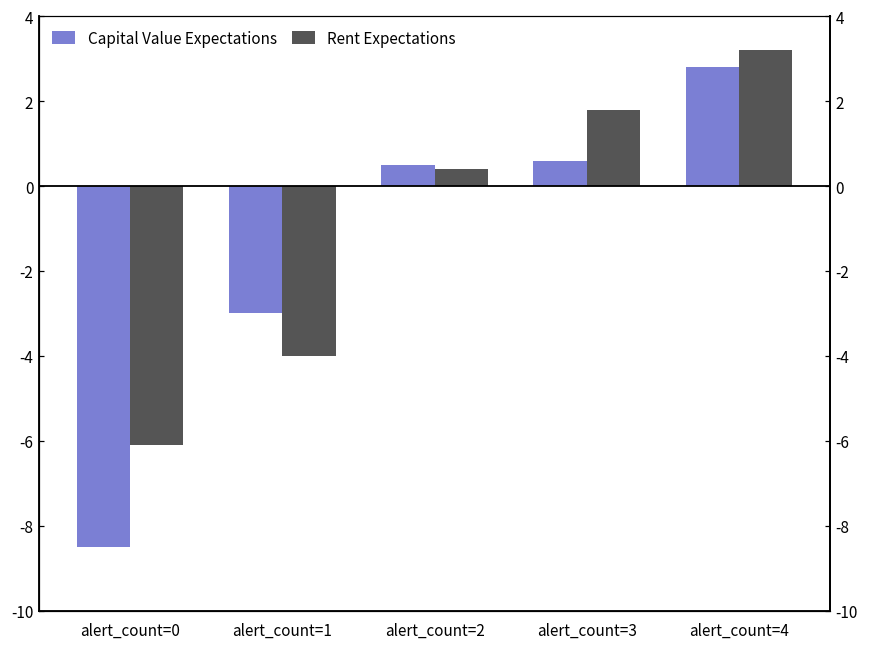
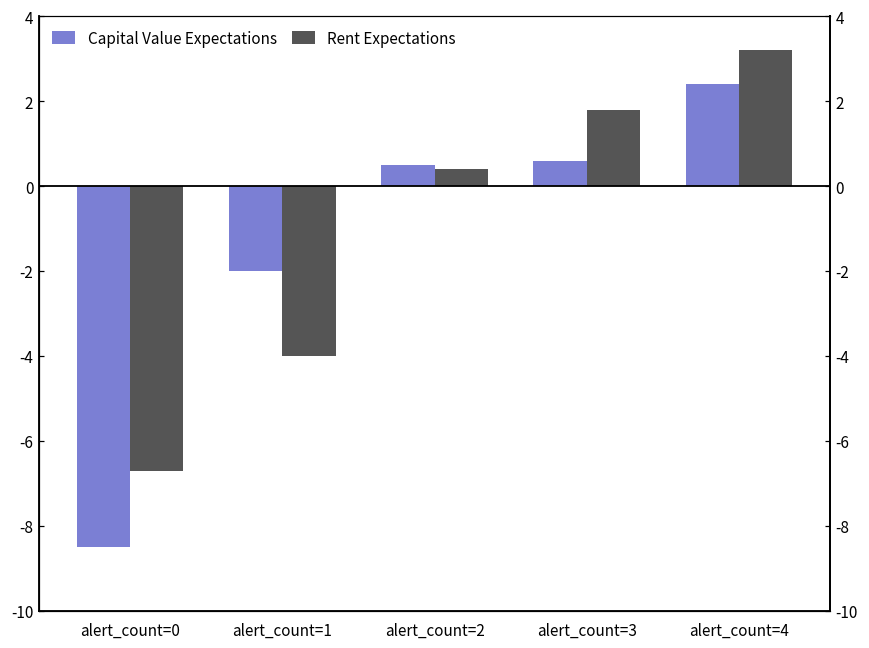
  {
    "Capital Value Expectations": {
      "alert_count=0": -8.5,
-     "alert_count=1": -3,
+     "alert_count=1": -2,
      "alert_count=2": 0.5,
      "alert_count=3": 0.6,
-     "alert_count=4": 2.8
+     "alert_count=4": 2.4
    },
    "Rent Expectations": {
-     "alert_count=0": -6.1,
+     "alert_count=0": -6.7,
      "alert_count=1": -4.0,
      "alert_count=2": 0.4,
      "alert_count=3": 1.8,
      "alert_count=4": 3.2
    }
  }
